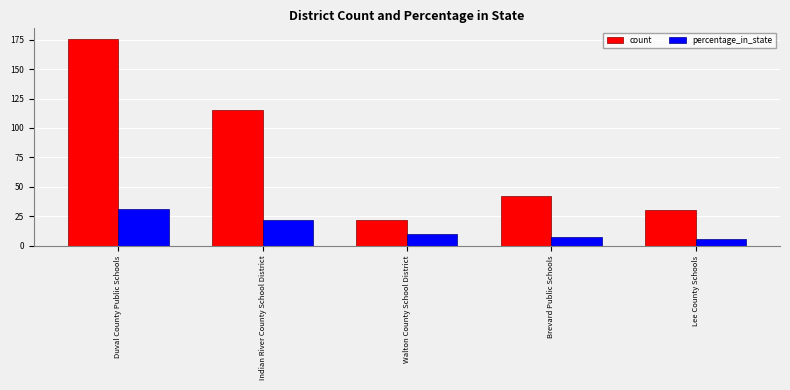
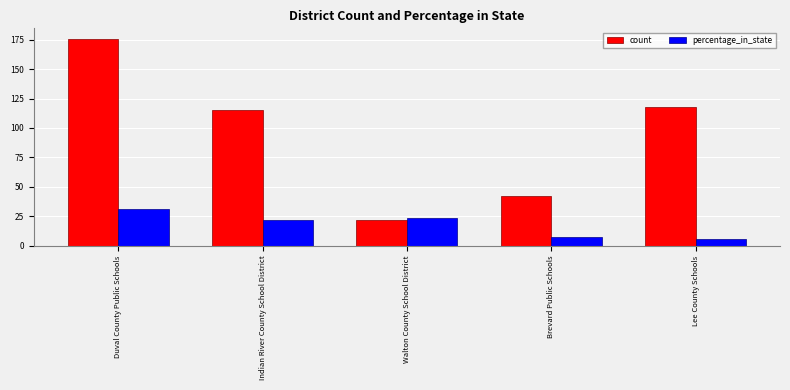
  {
    "count": {
      "Duval County Public Schools": 176,
      "Indian River County School District": 115,
      "Walton County School District": 22,
      "Brevard Public Schools": 42,
-     "Lee County Schools": 30
+     "Lee County Schools": 118
    },
    "percentage_in_state": {
      "Duval County Public Schools": 31,
      "Indian River County School District": 21,
-     "Walton County School District": 10,
+     "Walton County School District": 24,
      "Brevard Public Schools": 7,
      "Lee County Schools": 5
    }
  }
